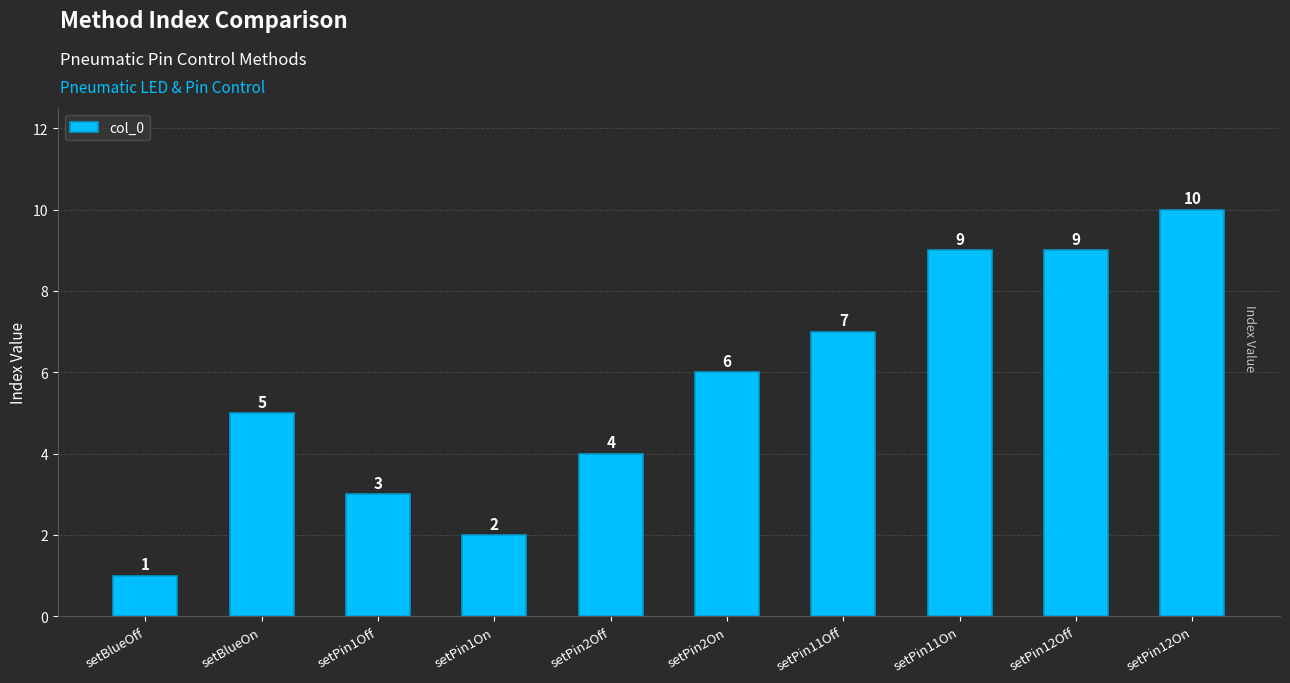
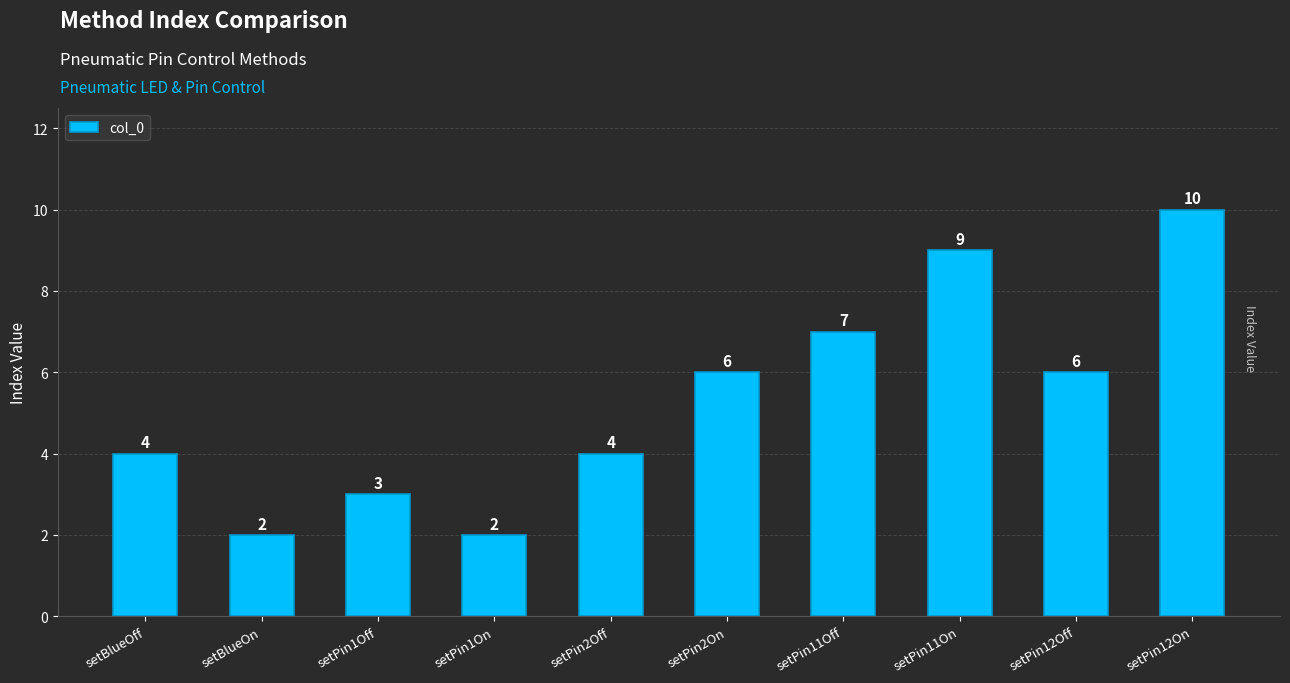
  {
-   "setBlueOff": 1,
-   "setBlueOn": 5,
+   "setBlueOff": 4,
+   "setBlueOn": 2,
    "setPin1Off": 3,
    "setPin1On": 2,
    "setPin2Off": 4,
    "setPin2On": 6,
    "setPin11Off": 7,
    "setPin11On": 9,
-   "setPin12Off": 9,
+   "setPin12Off": 6,
    "setPin12On": 10
  }
